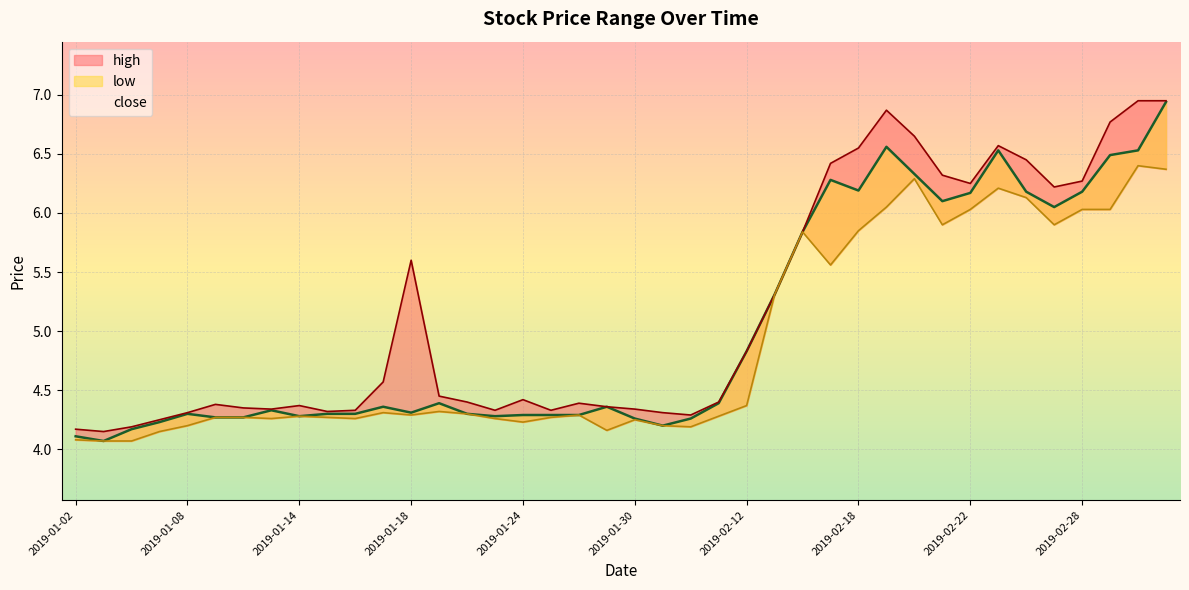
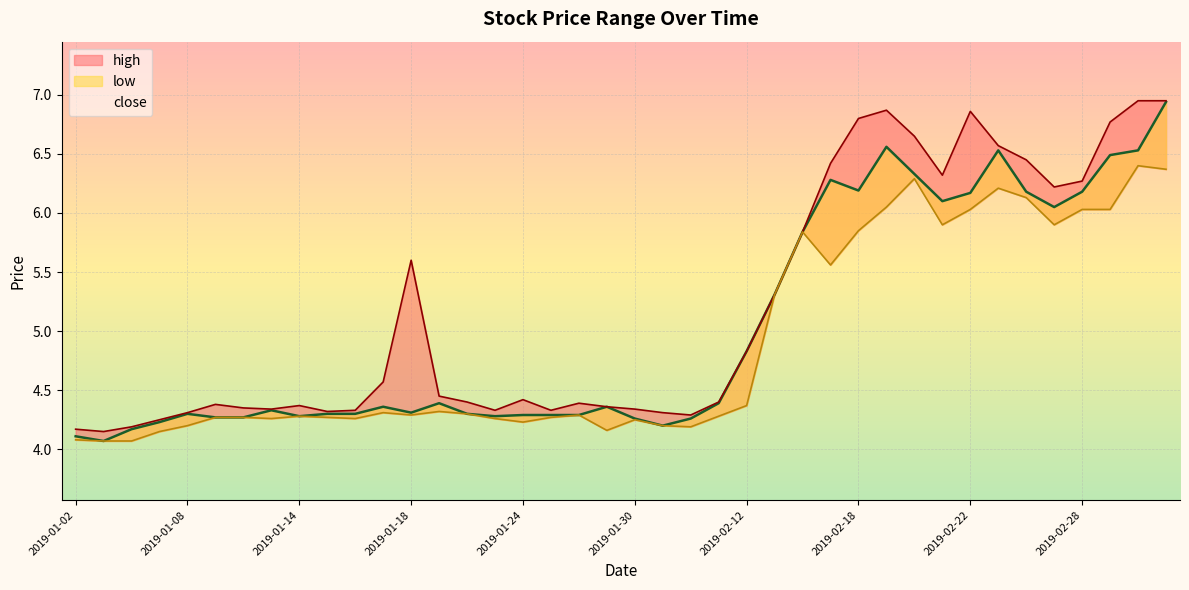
  {
    "close": {
      "2019-01-02": 4.11,
      "2019-01-24": 4.29,
      "2019-02-18": 6.19,
      "2019-02-22": 6.17,
      "2019-02-28": 6.18
    },
    "high": {
      "2019-01-02": 4.17,
      "2019-01-14": 4.37,
      "2019-01-18": 5.60,
      "2019-01-24": 4.42,
      "2019-01-30": 4.34,
-     "2019-02-18": 6.55,
-     "2019-02-22": 6.25,
+     "2019-02-18": 6.80,
+     "2019-02-22": 6.86,
      "2019-02-28": 6.27
    }
  }
